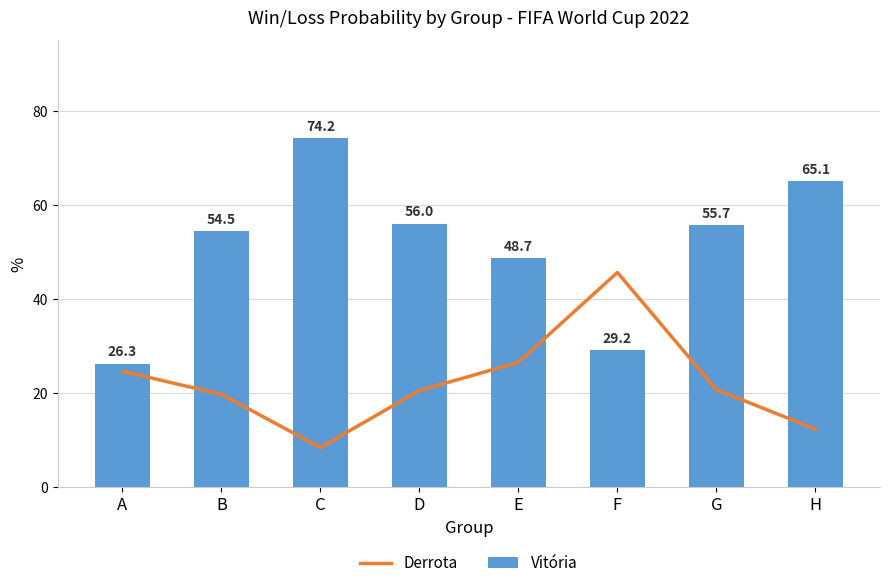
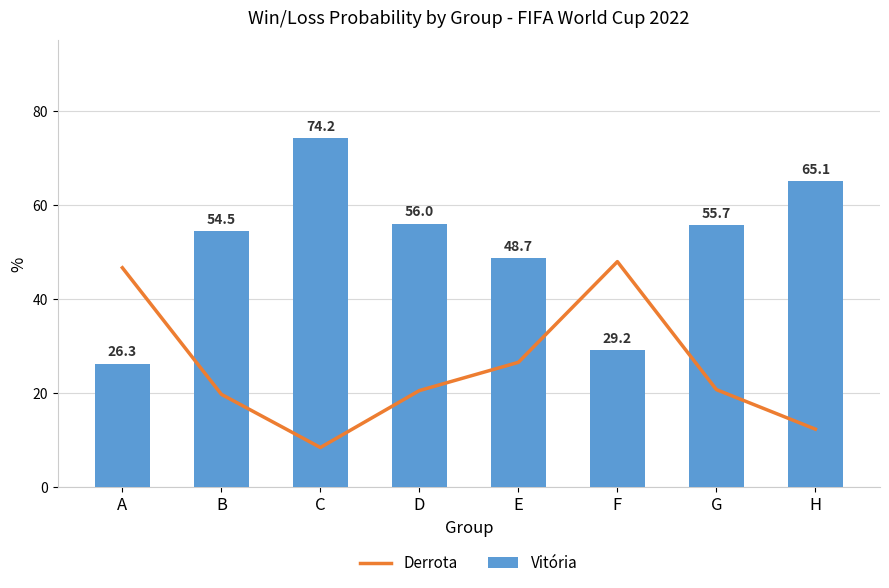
  {
    "Derrota": {
-     "A": 25,
+     "A": 47,
      "B": 20,
      "C": 9,
      "D": 21,
      "E": 27,
-     "F": 46,
+     "F": 48,
      "G": 21,
      "H": 12
    },
    "Vitória": {
      "A": 26.3,
      "B": 54.5,
      "C": 74.2,
      "D": 56.0,
      "E": 48.7,
      "F": 29.2,
      "G": 55.7,
      "H": 65.1
    }
  }
